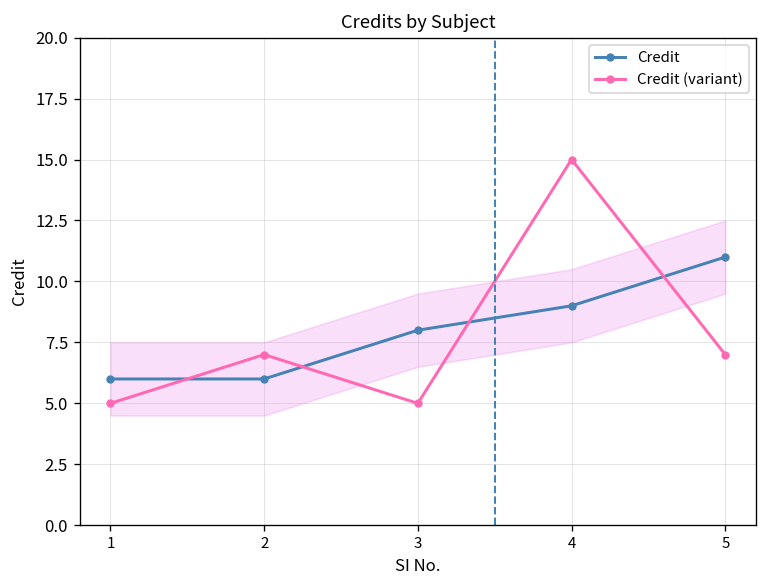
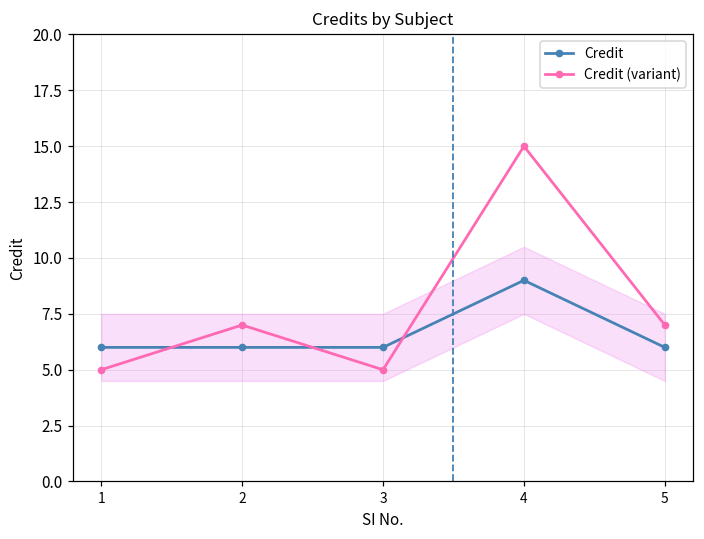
  {
    "Credit": {
      "1": 6,
      "2": 6,
-     "3": 8,
+     "3": 6,
      "4": 9,
-     "5": 11
+     "5": 6
    },
    "Credit (variant)": {
      "1": 5,
      "2": 7,
      "3": 5,
      "4": 15,
      "5": 7
    }
  }
